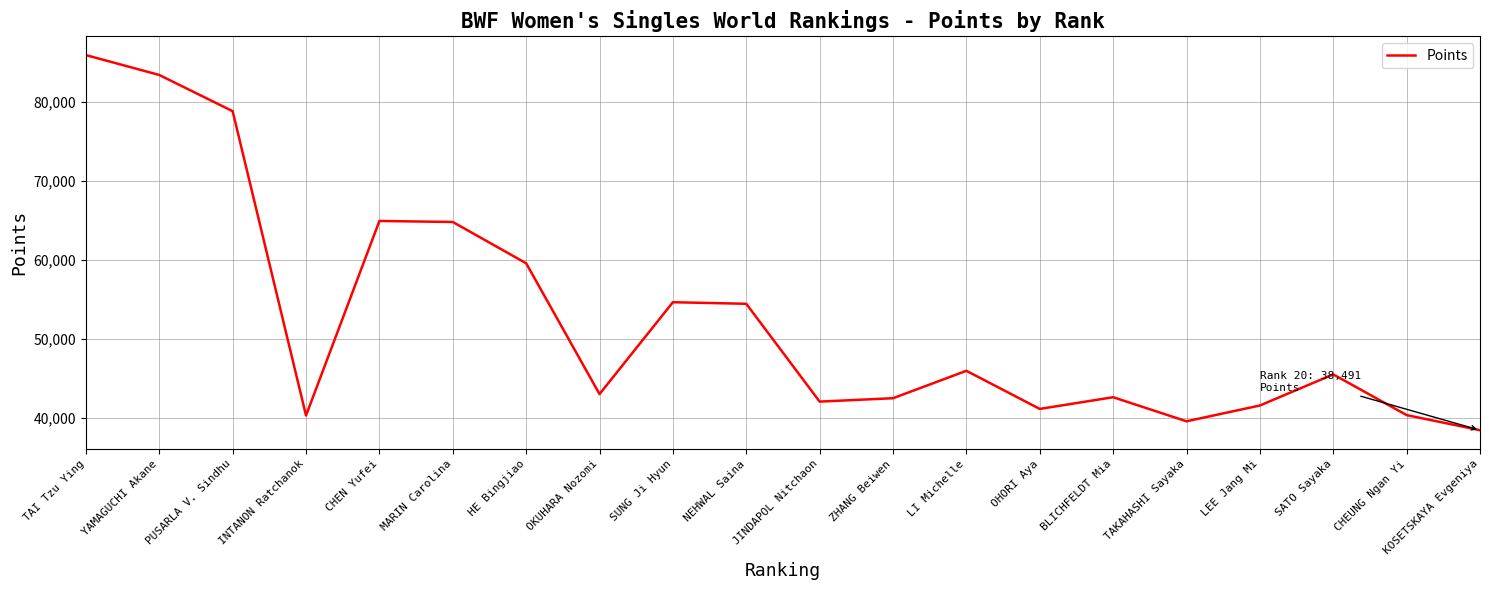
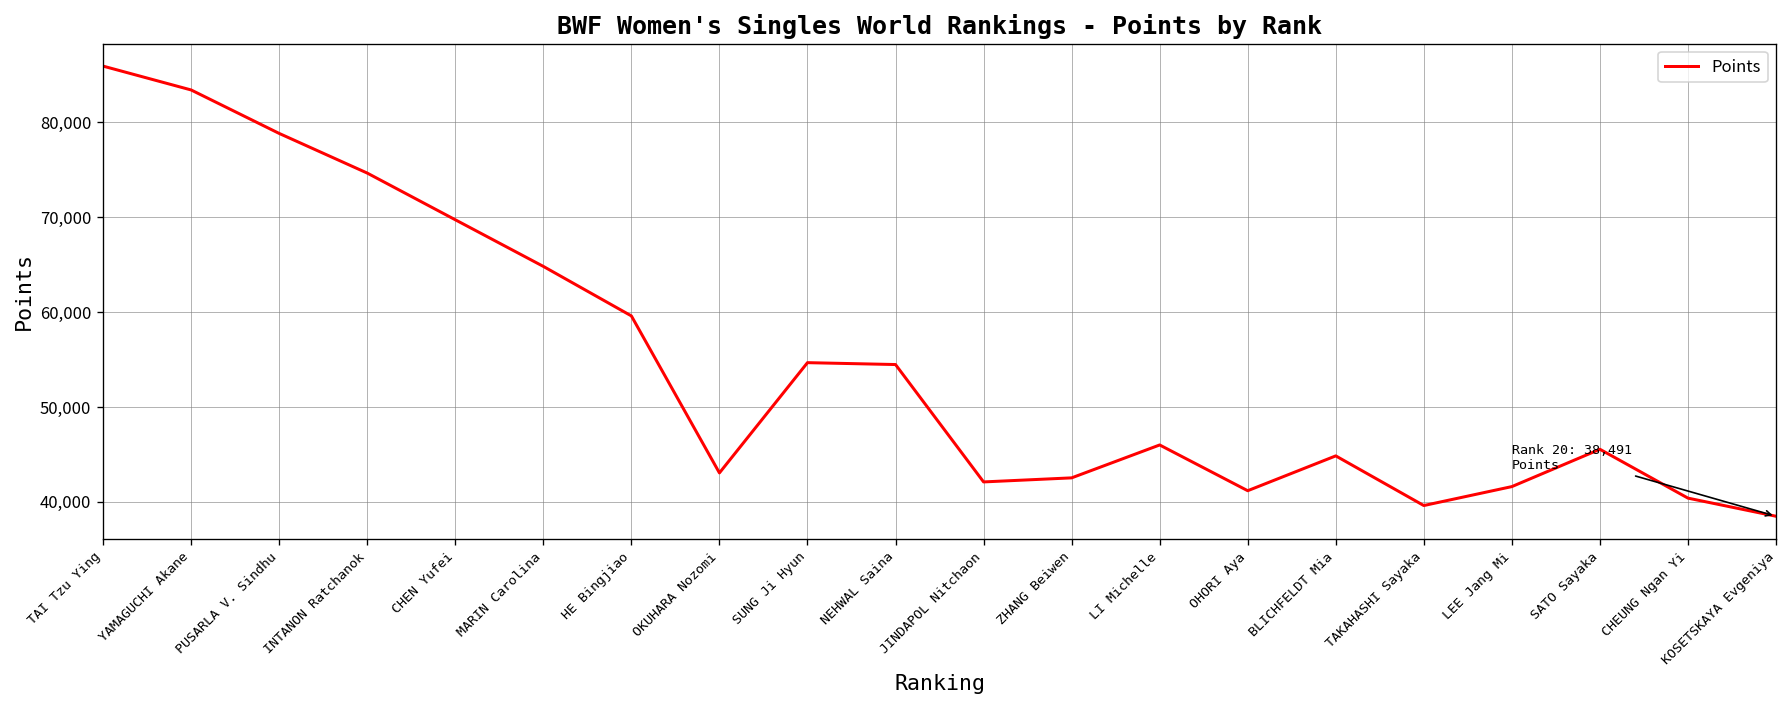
  {
    "TAI Tzu Ying": "86,000",
    "YAMAGUCHI Akane": "83,000",
    "PUSARLA V. Sindhu": "79,000",
-   "INTANON Ratchanok": "40,000",
-   "CHEN Yufei": "65,000",
+   "INTANON Ratchanok": "75,000",
+   "CHEN Yufei": "70,000",
    "MARIN Carolina": "65,000",
    "HE Bingjiao": "60,000",
    "OKUHARA Nozomi": "43,000",
    "SUNG Ji Hyun": "55,000",
    "NEHWAL Saina": "54,000",
    "JINDAPOL Nitchaon": "42,000",
    "ZHANG Beiwen": "43,000",
    "LI Michelle": "46,000",
    "OHORI Aya": "41,000",
-   "BLICHFELDT Mia": "43,000",
+   "BLICHFELDT Mia": "45,000",
    "TAKAHASHI Sayaka": "40,000",
    "KOSETSKAYA Evgeniya": "38,000"
  }
